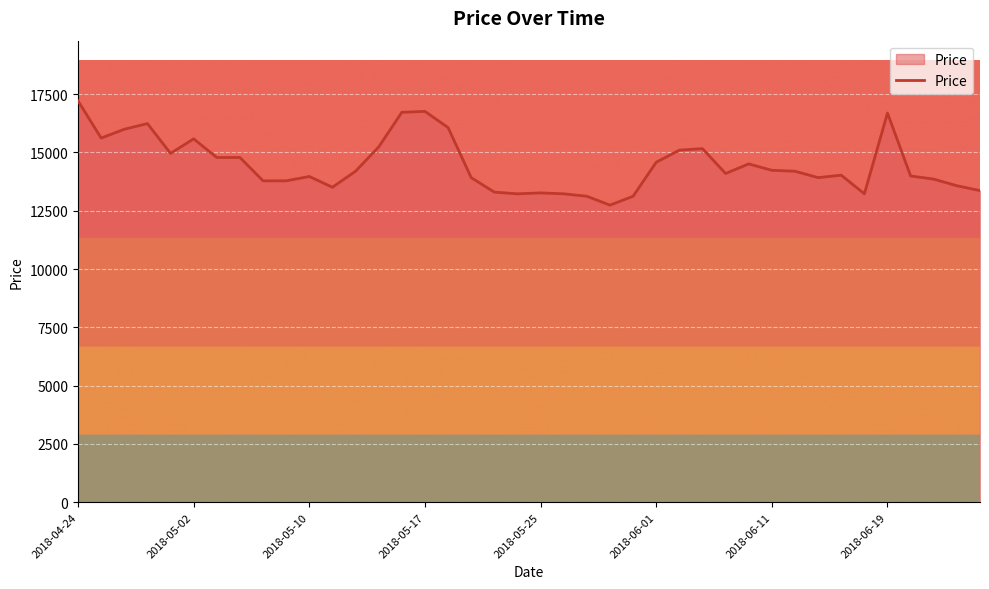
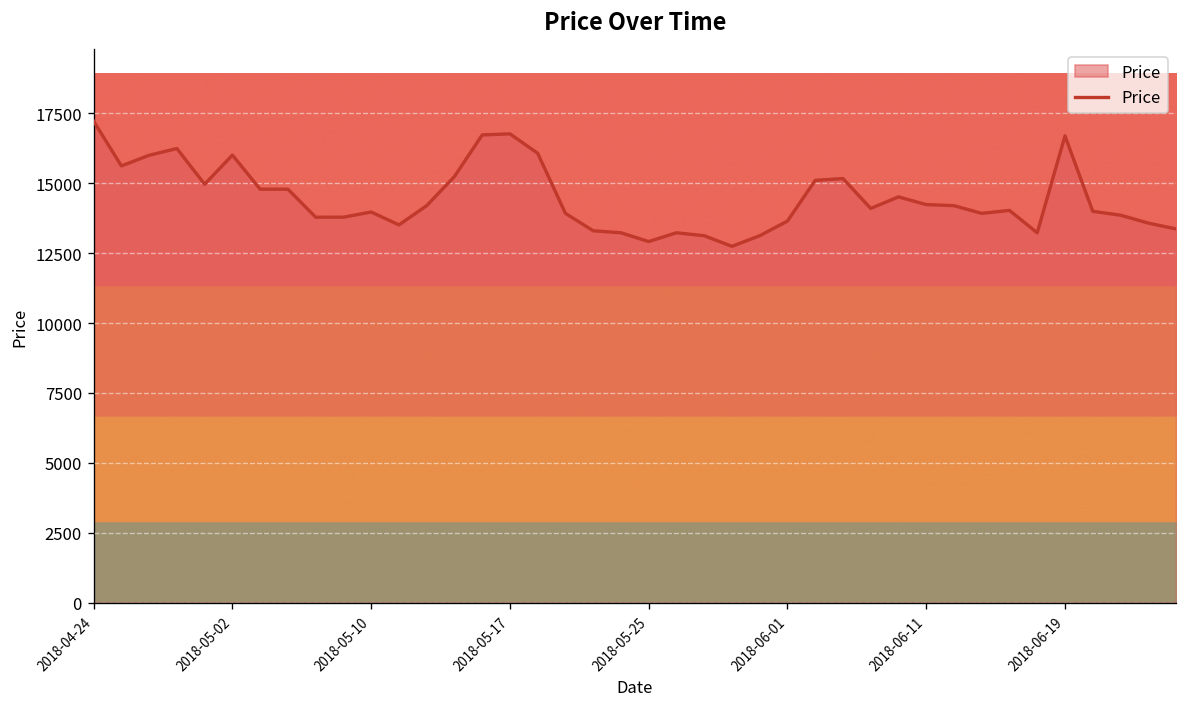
  {
    "2018-04-24": 17200,
-   "2018-05-02": 15600,
+   "2018-05-02": 16000,
    "2018-05-10": 14000,
    "2018-05-17": 16800,
-   "2018-05-25": 13300,
-   "2018-06-01": 14600,
+   "2018-05-25": 12900,
+   "2018-06-01": 13600,
    "2018-06-11": 14200,
    "2018-06-19": 16700
  }
